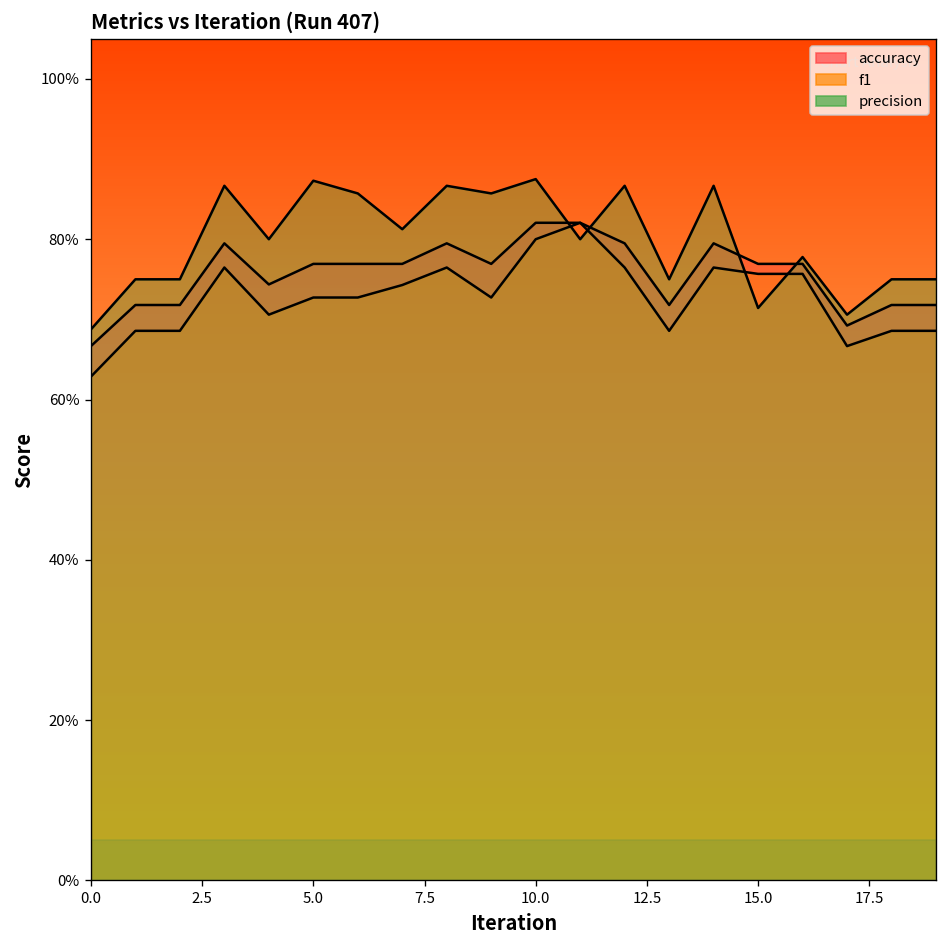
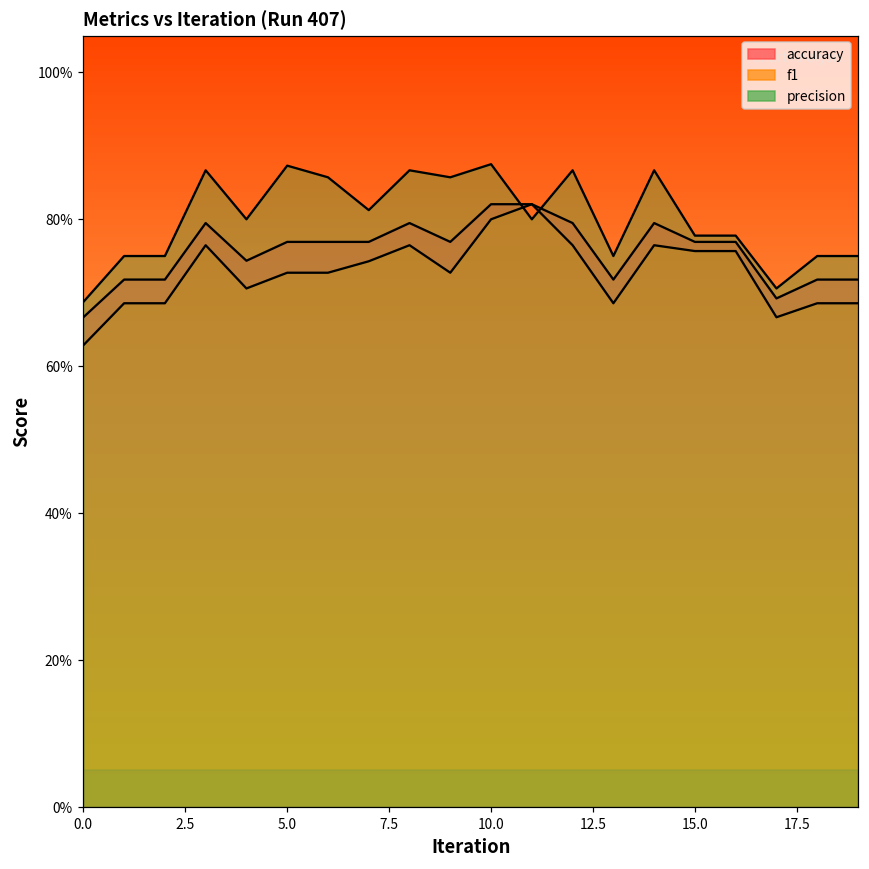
  {
    "precision": {
      "0.0": "69%",
      "5.0": "87%",
      "10.0": "88%",
-     "15.0": "71%"
+     "15.0": "78%"
    }
  }
